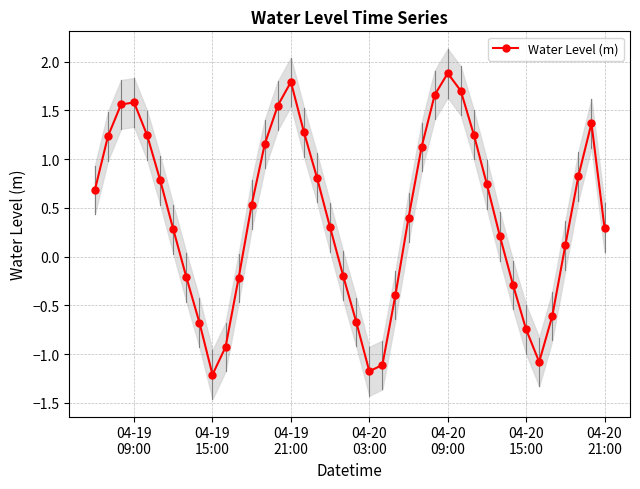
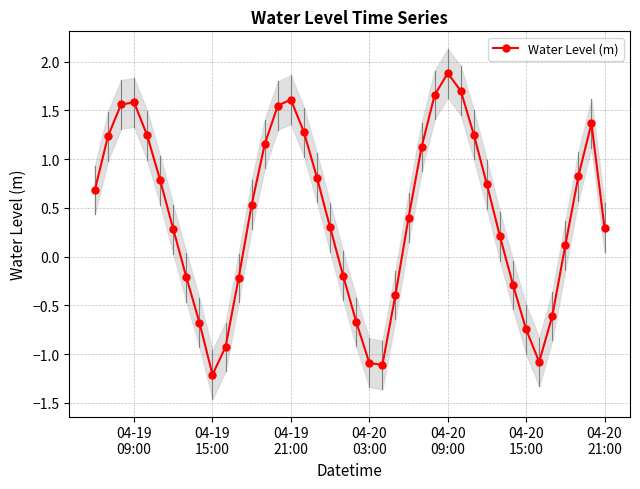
  {
    "Water Level (m)": {
      "04-19 09:00": 1.6,
      "04-19 15:00": -1.2,
-     "04-19 21:00": 1.8,
-     "04-20 03:00": -1.2,
+     "04-19 21:00": 1.6,
+     "04-20 03:00": -1.1,
      "04-20 09:00": 1.9,
      "04-20 15:00": -0.7,
      "04-20 21:00": 0.3
    }
  }
